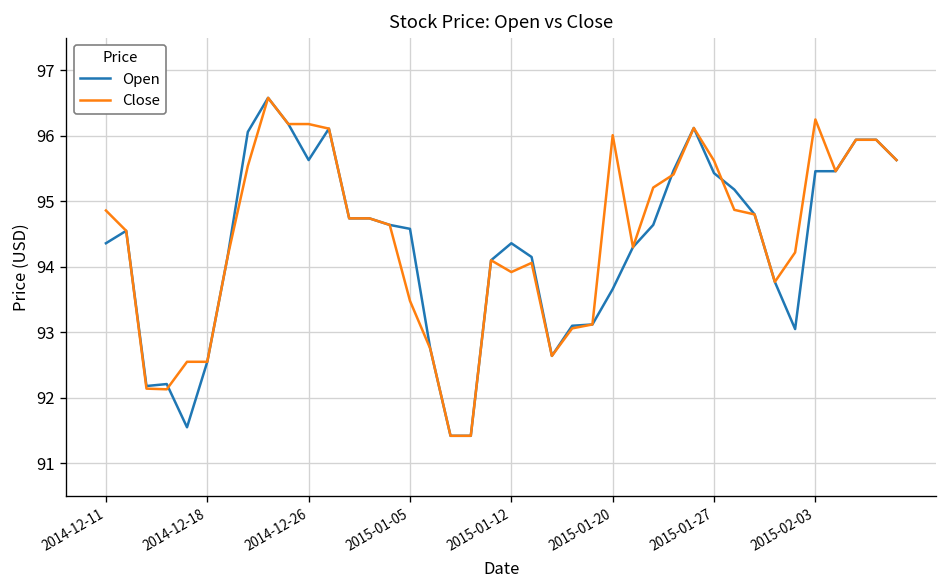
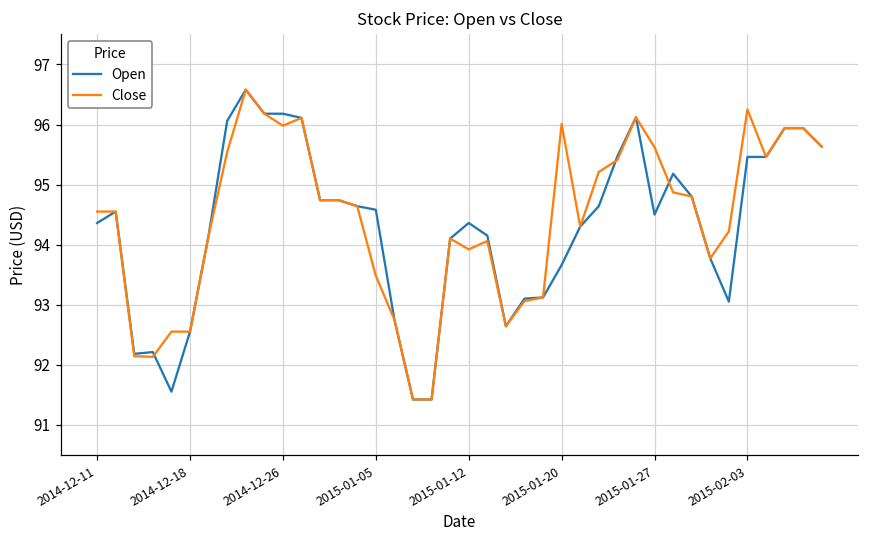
  {
    "Open": {
      "2014-12-11": 94.4,
-     "2014-12-26": 95.6,
+     "2014-12-26": 96.2,
      "2015-01-05": 94.6,
      "2015-01-12": 94.4,
      "2015-01-20": 93.7,
-     "2015-01-27": 95.4,
+     "2015-01-27": 94.5,
      "2015-02-03": 95.5
    },
    "Close": {
-     "2014-12-11": 94.9,
-     "2014-12-26": 96.2,
+     "2014-12-11": 94.6,
+     "2014-12-26": 96.0,
      "2015-01-05": 93.5,
      "2015-01-12": 93.9,
      "2015-01-20": 96.0,
      "2015-01-27": 95.6,
      "2015-02-03": 96.3
    }
  }
